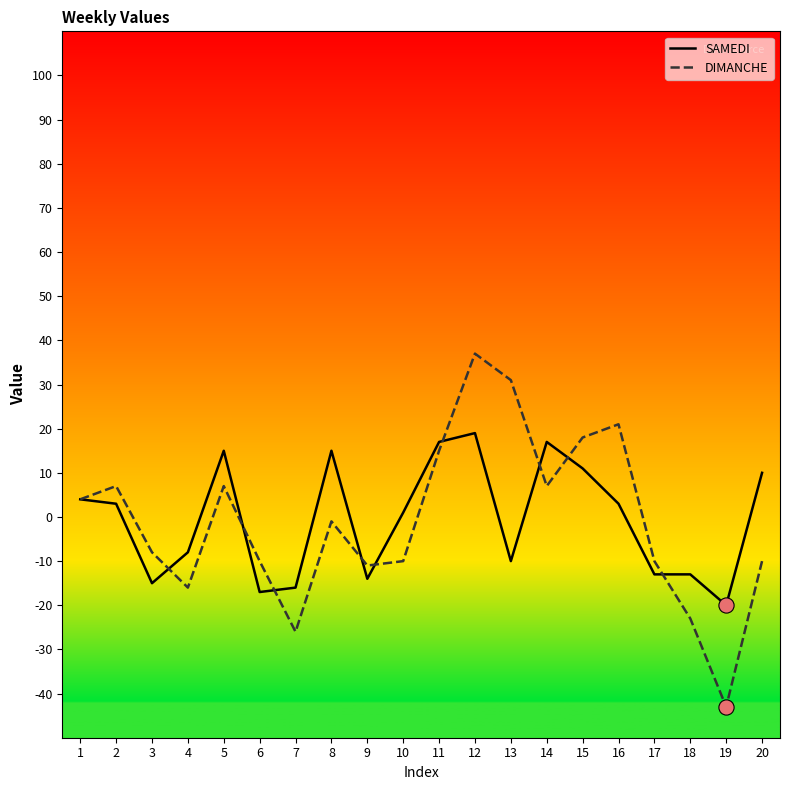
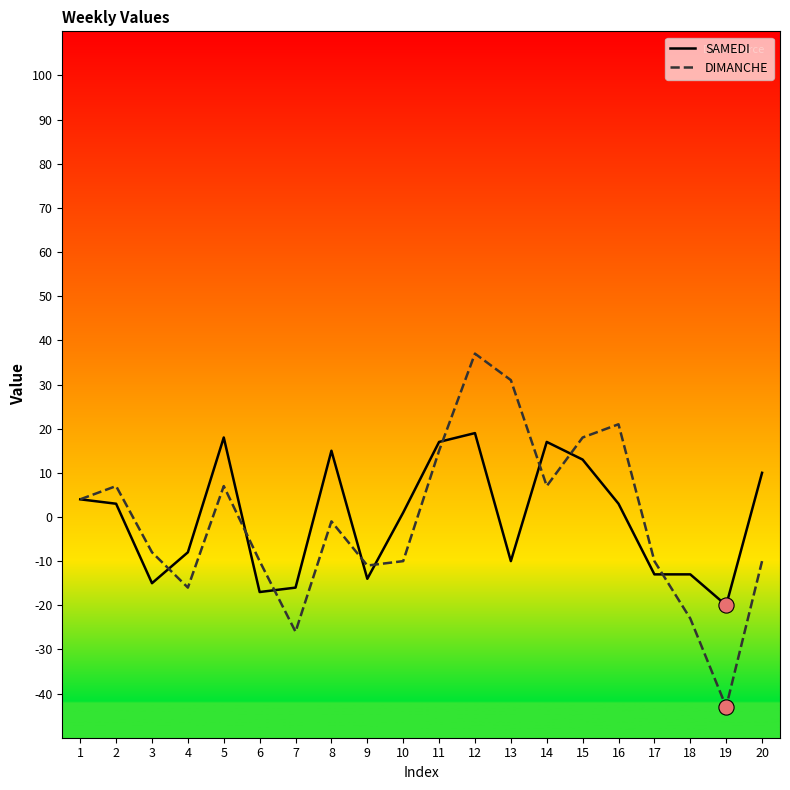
  {
    "SAMEDI": {
      "2": 3,
      "3": -15,
      "4": -8,
-     "5": 15,
+     "5": 18,
      "6": -17,
      "7": -16,
      "8": 15,
      "9": -14,
      "10": 1,
      "11": 17,
      "12": 19,
      "13": -10,
      "14": 17,
-     "15": 11,
+     "15": 13,
      "16": 3,
      "17": -13,
      "18": -13,
      "20": 10
    },
    "DIMANCHE": {
      "2": 7,
      "3": -8,
      "4": -16,
      "5": 7,
      "6": -10,
      "7": -26,
      "8": -1,
      "9": -11,
      "10": -10,
      "11": 15,
      "12": 37,
      "13": 31,
      "14": 7,
      "15": 18,
      "16": 21,
      "17": -10,
      "18": -23,
      "20": -10
    }
  }
